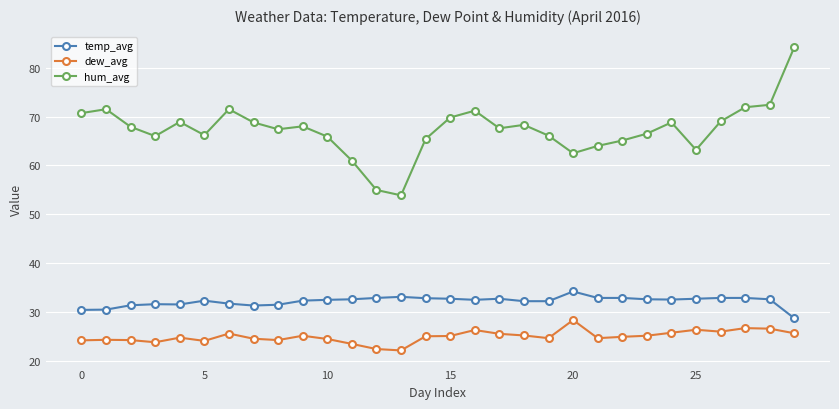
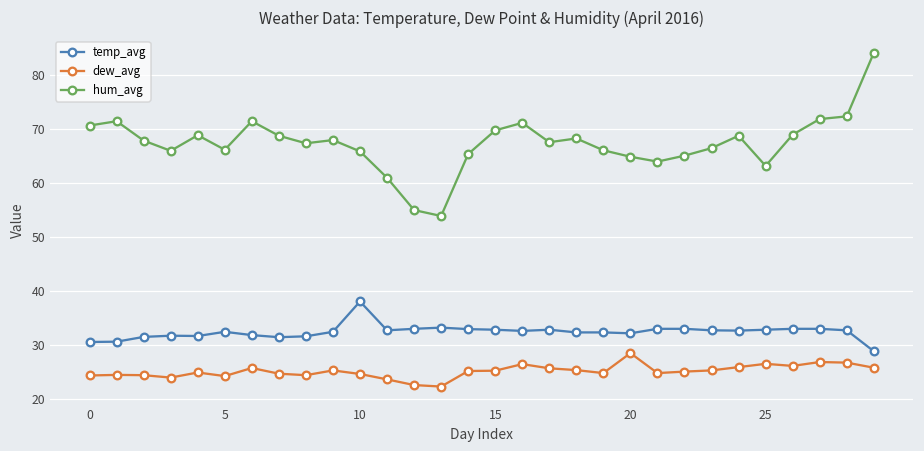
  {
    "temp_avg": {
      "0": 31,
      "5": 32,
-     "10": 33,
+     "10": 38,
      "15": 33,
-     "20": 34,
+     "20": 32,
      "25": 33
    },
    "dew_avg": {
      "0": 24,
      "5": 24,
      "10": 25,
      "15": 25,
      "20": 28,
      "25": 26
    },
    "hum_avg": {
      "0": 71,
      "5": 66,
      "10": 66,
      "15": 70,
-     "20": 63,
+     "20": 65,
      "25": 63
    }
  }
